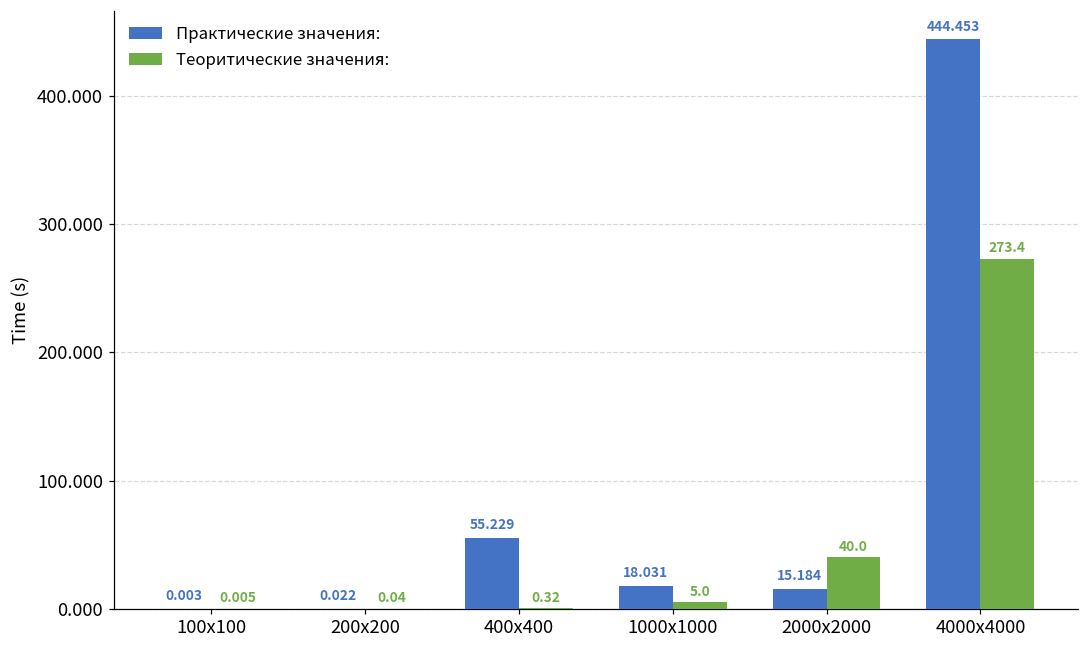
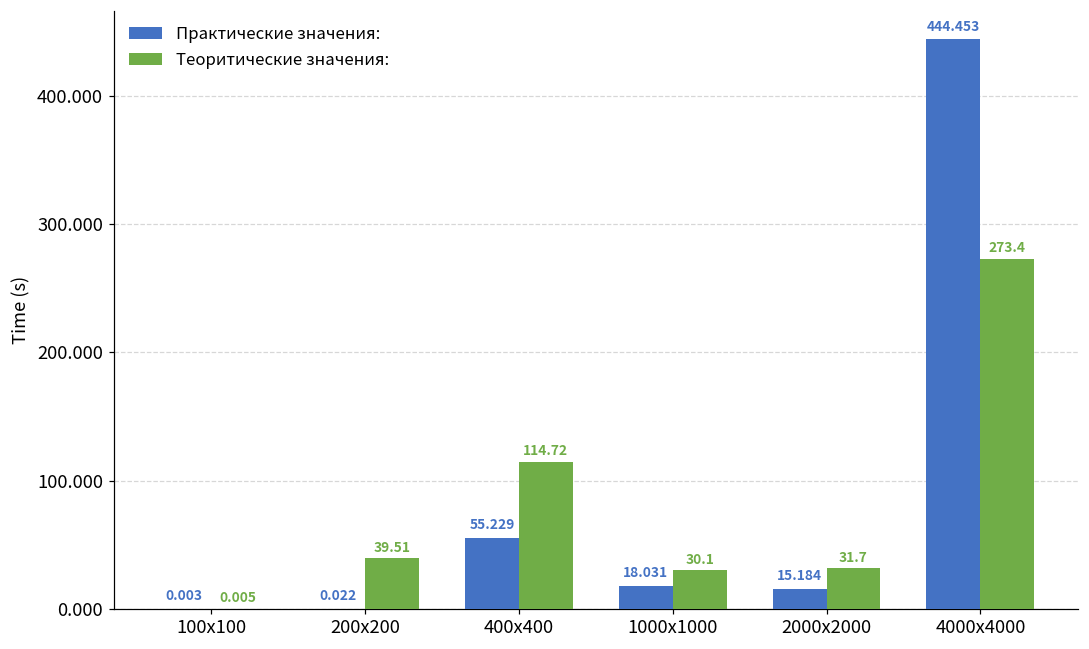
  {
    "Практические значения:": {
      "100x100": 0.003,
      "200x200": 0.022,
      "400x400": 55.229,
      "1000x1000": 18.031,
      "2000x2000": 15.184,
      "4000x4000": 444.453
    },
    "Теоритические значения:": {
      "100x100": 0.005,
-     "200x200": 0.04,
-     "400x400": 0.32,
-     "1000x1000": 5.0,
-     "2000x2000": 40.0,
+     "200x200": 39.51,
+     "400x400": 114.72,
+     "1000x1000": 30.1,
+     "2000x2000": 31.7,
      "4000x4000": 273.4
    }
  }
